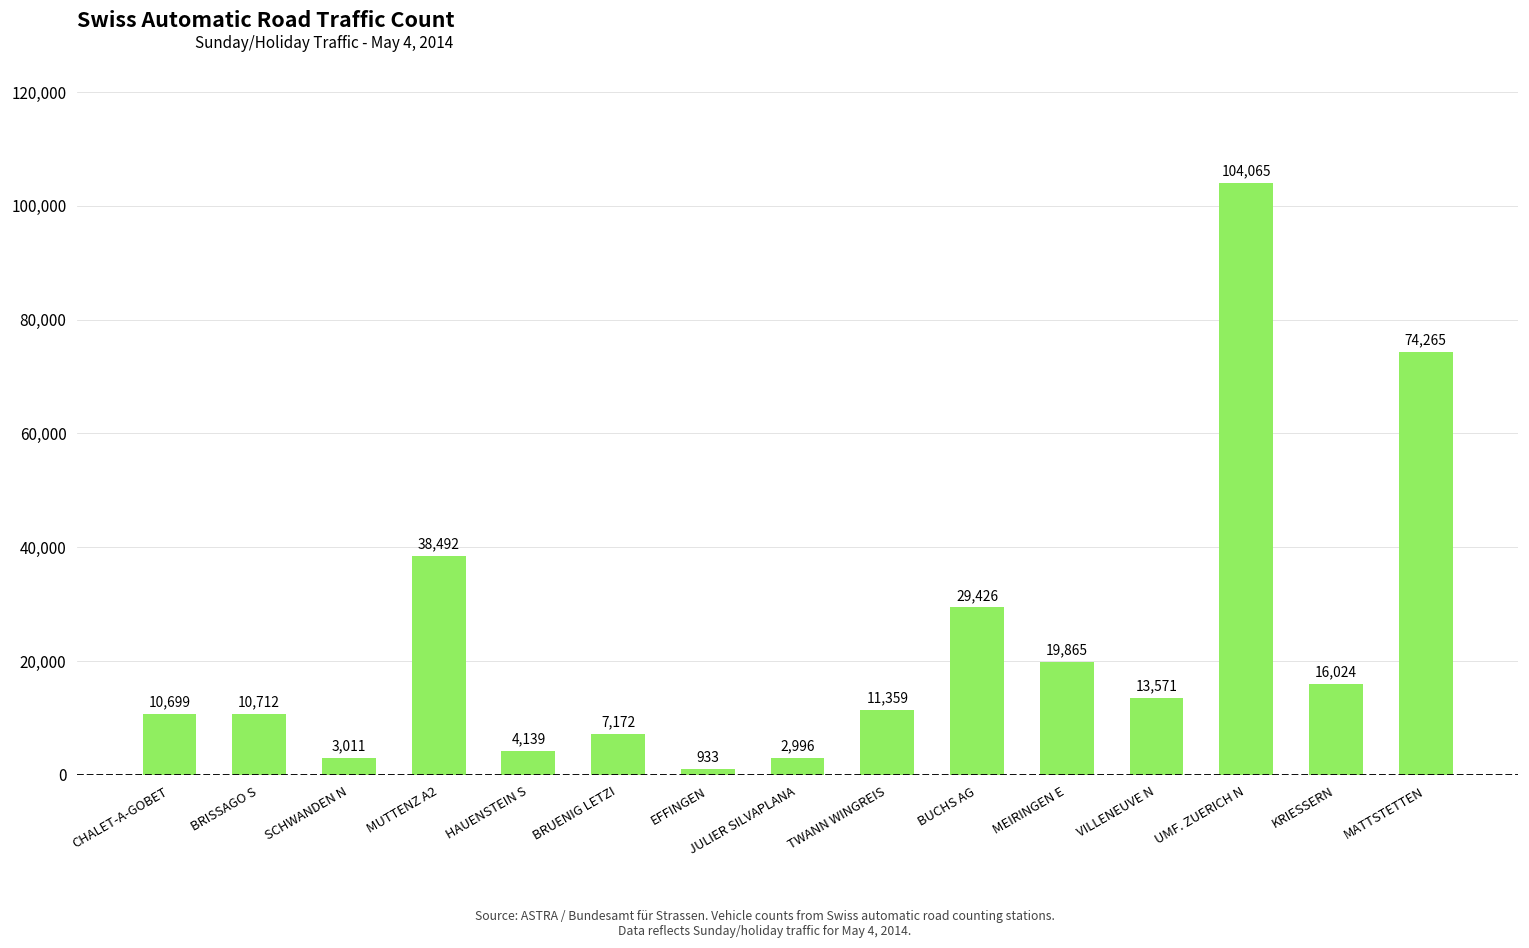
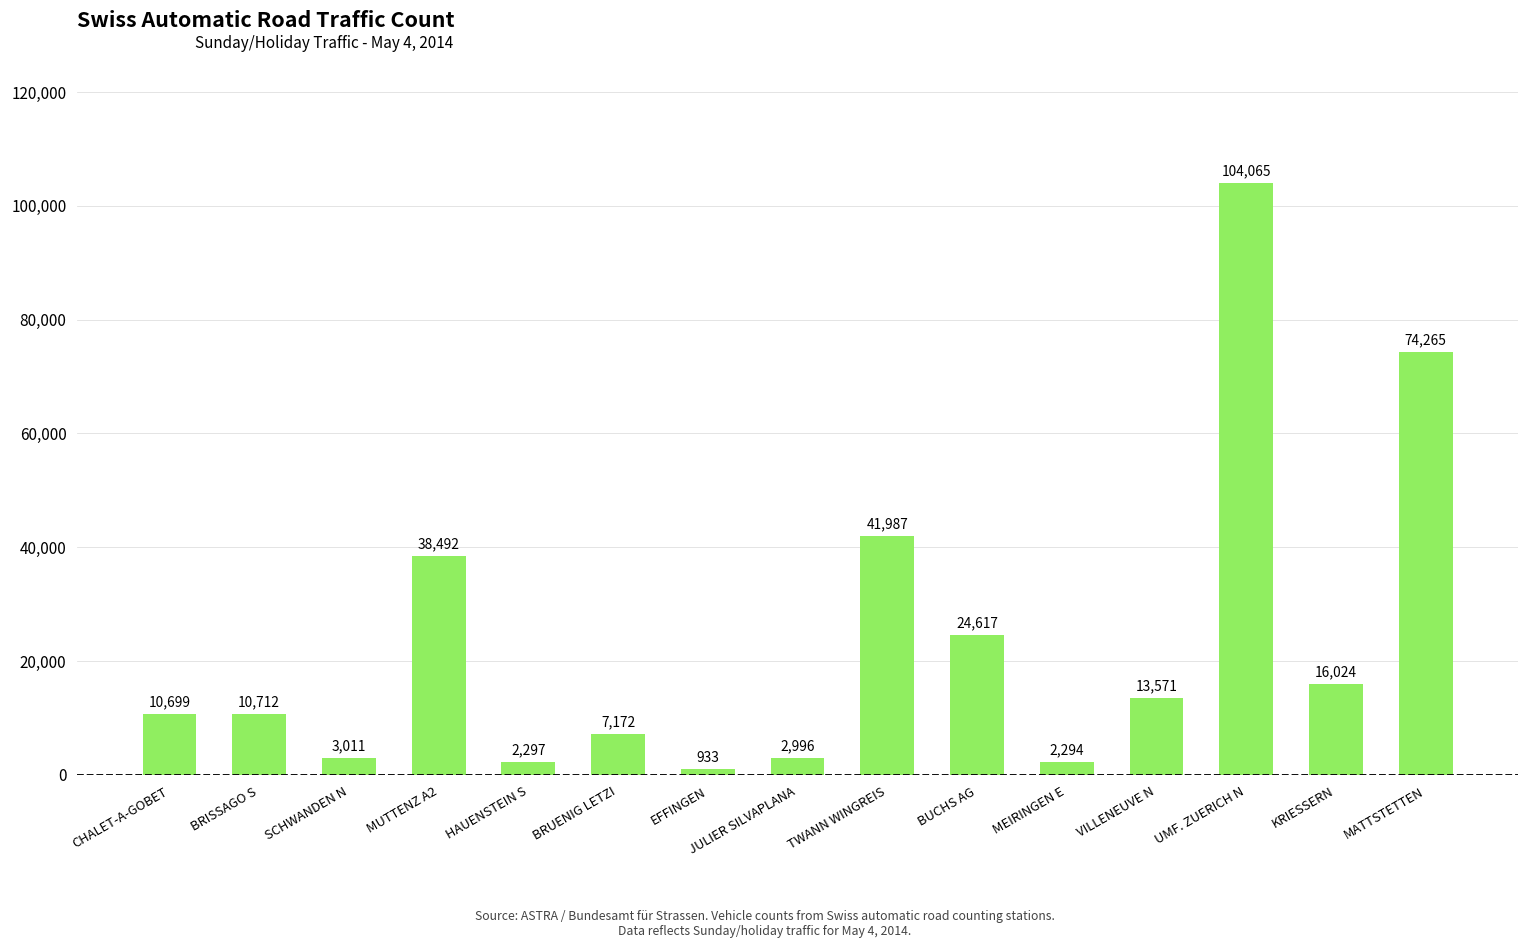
  {
    "CHALET-A-GOBET": "10,699",
    "BRISSAGO S": "10,712",
    "SCHWANDEN N": "3,011",
    "MUTTENZ A2": "38,492",
-   "HAUENSTEIN S": "4,139",
+   "HAUENSTEIN S": "2,297",
    "BRUENIG LETZI": "7,172",
    "EFFINGEN": "933",
    "JULIER SILVAPLANA": "2,996",
-   "TWANN WINGREIS": "11,359",
-   "BUCHS AG": "29,426",
-   "MEIRINGEN E": "19,865",
+   "TWANN WINGREIS": "41,987",
+   "BUCHS AG": "24,617",
+   "MEIRINGEN E": "2,294",
    "VILLENEUVE N": "13,571",
    "UMF. ZUERICH N": "104,065",
    "KRIESSERN": "16,024",
    "MATTSTETTEN": "74,265"
  }
